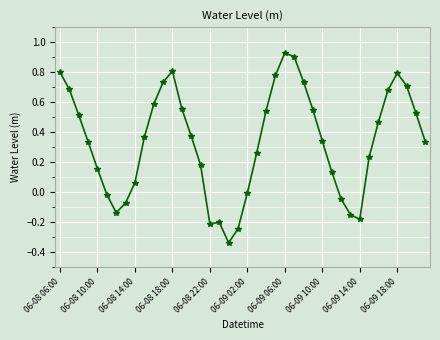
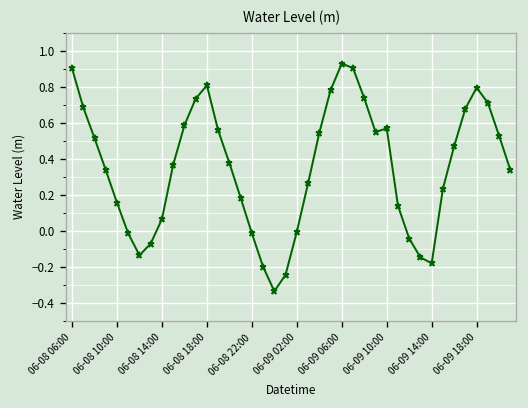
  {
-   "06-08 06:00": 0.80,
+   "06-08 06:00": 0.90,
    "06-08 10:00": 0.16,
    "06-08 14:00": 0.06,
    "06-08 18:00": 0.81,
-   "06-08 22:00": -0.21,
+   "06-08 22:00": -0.01,
    "06-09 02:00": -0.01,
    "06-09 06:00": 0.93,
-   "06-09 10:00": 0.34,
+   "06-09 10:00": 0.57,
    "06-09 14:00": -0.18,
    "06-09 18:00": 0.79
  }
